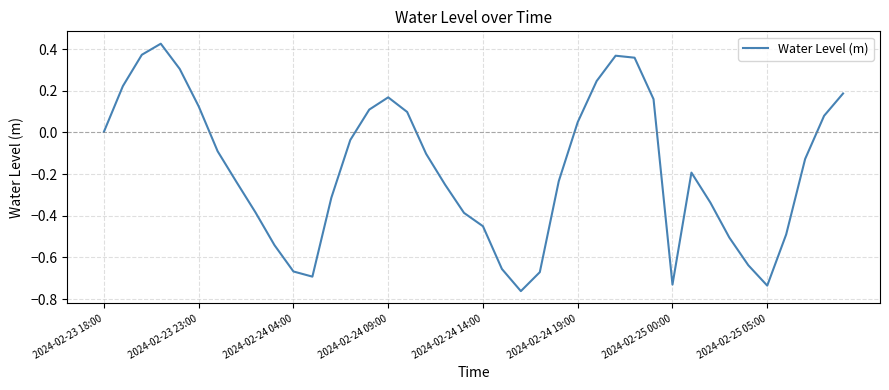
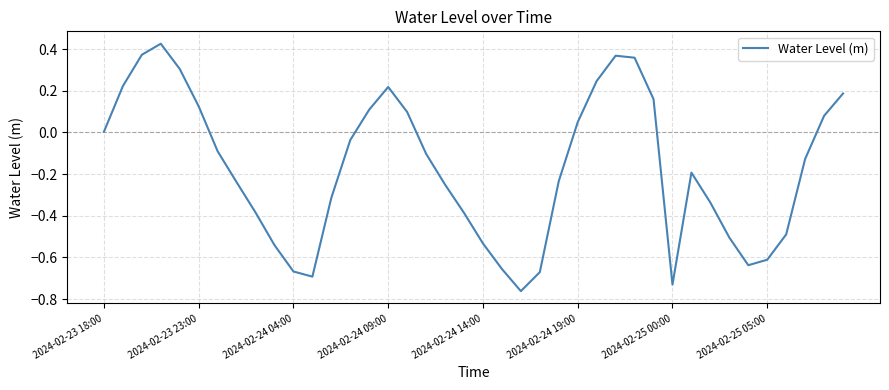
  {
    "2024-02-23 18:00": 0.00,
    "2024-02-23 23:00": 0.13,
    "2024-02-24 04:00": -0.67,
-   "2024-02-24 09:00": 0.17,
-   "2024-02-24 14:00": -0.45,
+   "2024-02-24 09:00": 0.22,
+   "2024-02-24 14:00": -0.53,
    "2024-02-24 19:00": 0.05,
    "2024-02-25 00:00": -0.73,
-   "2024-02-25 05:00": -0.74
+   "2024-02-25 05:00": -0.61
  }
